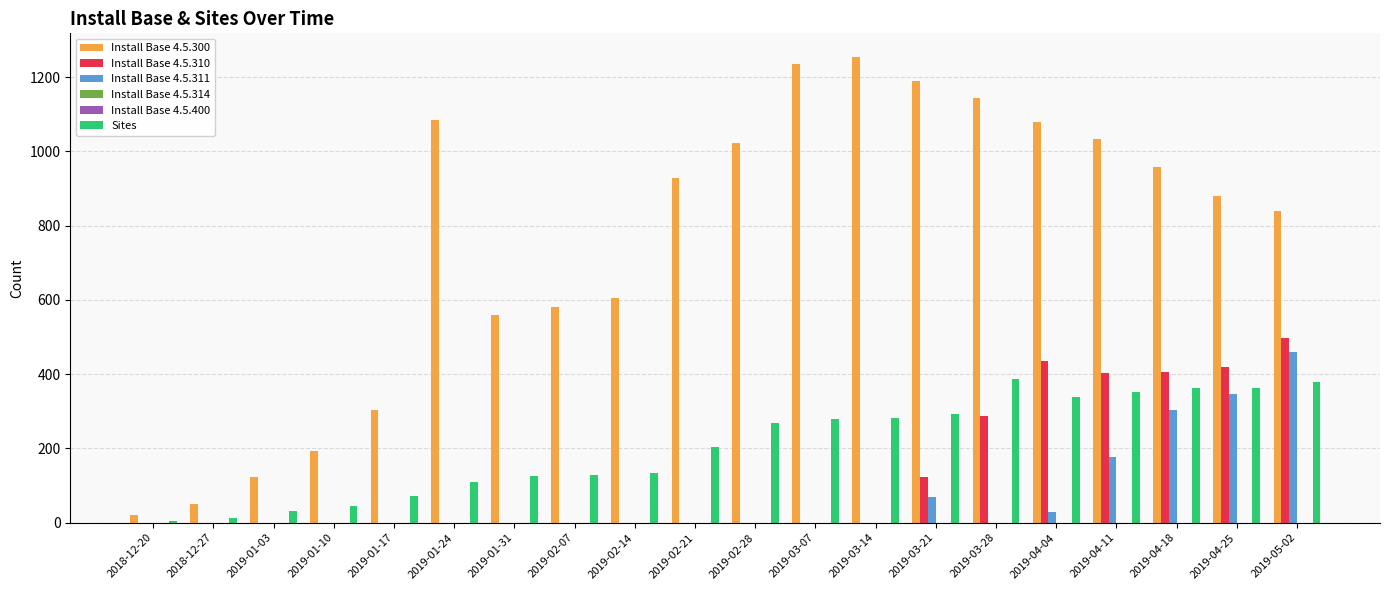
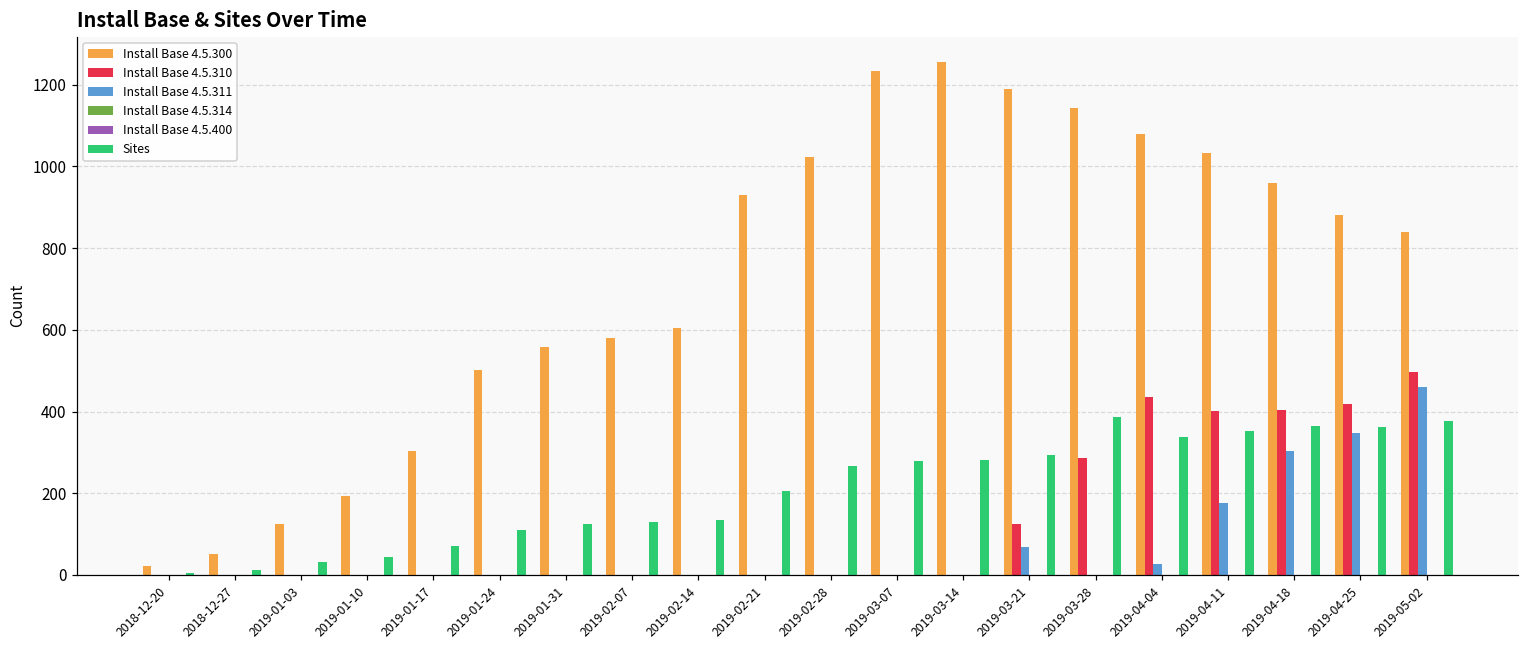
  {
    "Install Base 4.5.300": {
      "2018-12-20": 20,
      "2018-12-27": 50,
      "2019-01-03": 120,
      "2019-01-10": 190,
      "2019-01-17": 300,
-     "2019-01-24": 1090,
+     "2019-01-24": 500,
      "2019-01-31": 560,
      "2019-02-07": 580,
      "2019-02-14": 600,
      "2019-02-21": 930,
      "2019-02-28": 1020,
      "2019-03-07": 1230,
      "2019-03-14": 1260,
      "2019-03-21": 1190,
      "2019-03-28": 1140,
      "2019-04-04": 1080,
      "2019-04-11": 1030,
      "2019-04-18": 960,
      "2019-04-25": 880,
      "2019-05-02": 840
    },
    "Install Base 4.5.310": {
      "2018-12-20": 0,
      "2018-12-27": 0,
      "2019-01-03": 0,
      "2019-01-10": 0,
      "2019-01-17": 0,
      "2019-01-24": 0,
      "2019-01-31": 0,
      "2019-02-07": 0,
      "2019-02-14": 0,
      "2019-02-21": 0,
      "2019-02-28": 0,
      "2019-03-07": 0,
      "2019-03-14": 0,
      "2019-03-21": 120,
      "2019-03-28": 290,
      "2019-04-04": 440,
      "2019-04-11": 400,
      "2019-04-18": 410,
      "2019-04-25": 420,
      "2019-05-02": 500
    },
    "Install Base 4.5.311": {
      "2018-12-20": 0,
      "2018-12-27": 0,
      "2019-01-03": 0,
      "2019-01-10": 0,
      "2019-01-17": 0,
      "2019-01-24": 0,
      "2019-01-31": 0,
      "2019-02-07": 0,
      "2019-02-14": 0,
      "2019-02-21": 0,
      "2019-02-28": 0,
      "2019-03-07": 0,
      "2019-03-14": 0,
      "2019-03-21": 70,
      "2019-03-28": 0,
      "2019-04-04": 30,
      "2019-04-11": 180,
      "2019-04-18": 300,
      "2019-04-25": 350,
      "2019-05-02": 460
    },
    "Install Base 4.5.314": {
      "2018-12-20": 0,
      "2018-12-27": 0,
      "2019-01-03": 0,
      "2019-01-10": 0,
      "2019-01-17": 0,
      "2019-01-24": 0,
      "2019-01-31": 0,
      "2019-02-07": 0,
      "2019-02-14": 0,
      "2019-02-21": 0,
      "2019-02-28": 0,
      "2019-03-07": 0,
      "2019-03-14": 0,
      "2019-03-21": 0,
      "2019-03-28": 0,
      "2019-04-04": 0,
      "2019-04-11": 0,
      "2019-04-18": 0,
      "2019-04-25": 0,
      "2019-05-02": 0
    },
    "Install Base 4.5.400": {
      "2018-12-20": 0,
      "2018-12-27": 0,
      "2019-01-03": 0,
      "2019-01-10": 0,
      "2019-01-17": 0,
      "2019-01-24": 0,
      "2019-01-31": 0,
      "2019-02-07": 0,
      "2019-02-14": 0,
      "2019-02-21": 0,
      "2019-02-28": 0,
      "2019-03-07": 0,
      "2019-03-14": 0,
      "2019-03-21": 0,
      "2019-03-28": 0,
      "2019-04-04": 0,
      "2019-04-11": 0,
      "2019-04-18": 0,
      "2019-04-25": 0,
      "2019-05-02": 0
    },
    "Sites": {
      "2018-12-27": 10,
      "2019-01-03": 30,
      "2019-01-10": 50,
      "2019-01-17": 70,
      "2019-01-24": 110,
      "2019-01-31": 130,
      "2019-02-07": 130,
      "2019-02-14": 140,
      "2019-02-21": 210,
      "2019-02-28": 270,
      "2019-03-07": 280,
      "2019-03-14": 280,
      "2019-03-21": 290,
      "2019-03-28": 390,
      "2019-04-04": 340,
      "2019-04-11": 350,
      "2019-04-18": 360,
      "2019-04-25": 360,
      "2019-05-02": 380
    }
  }
